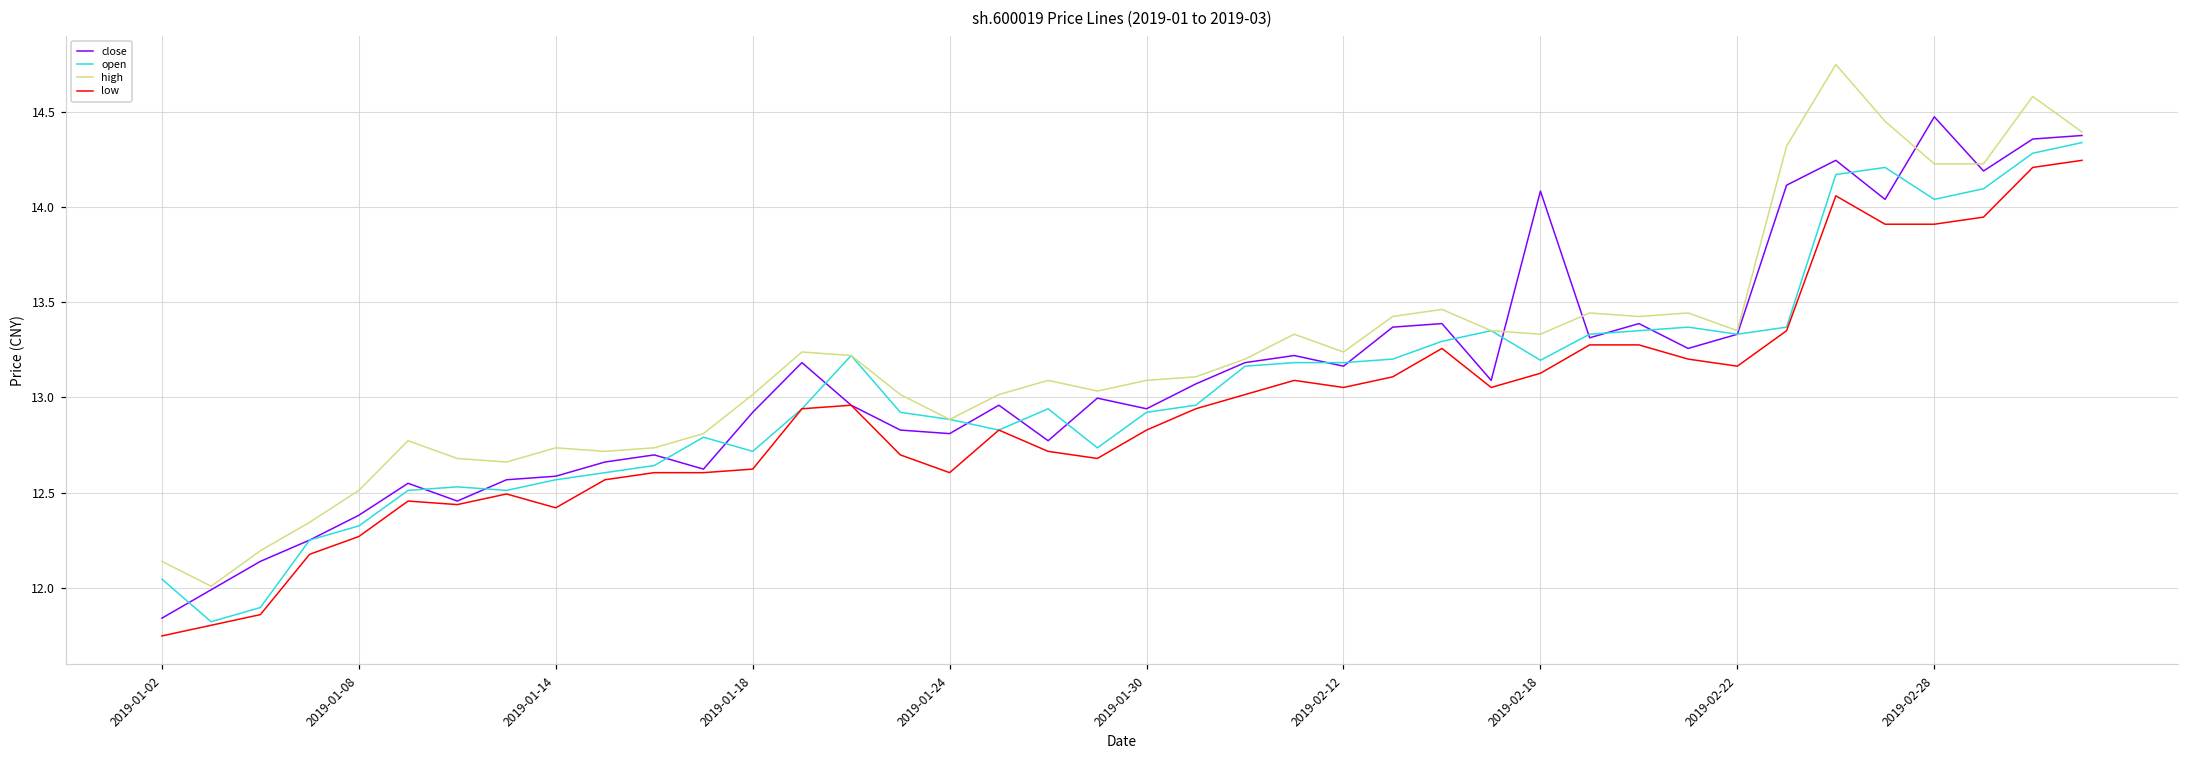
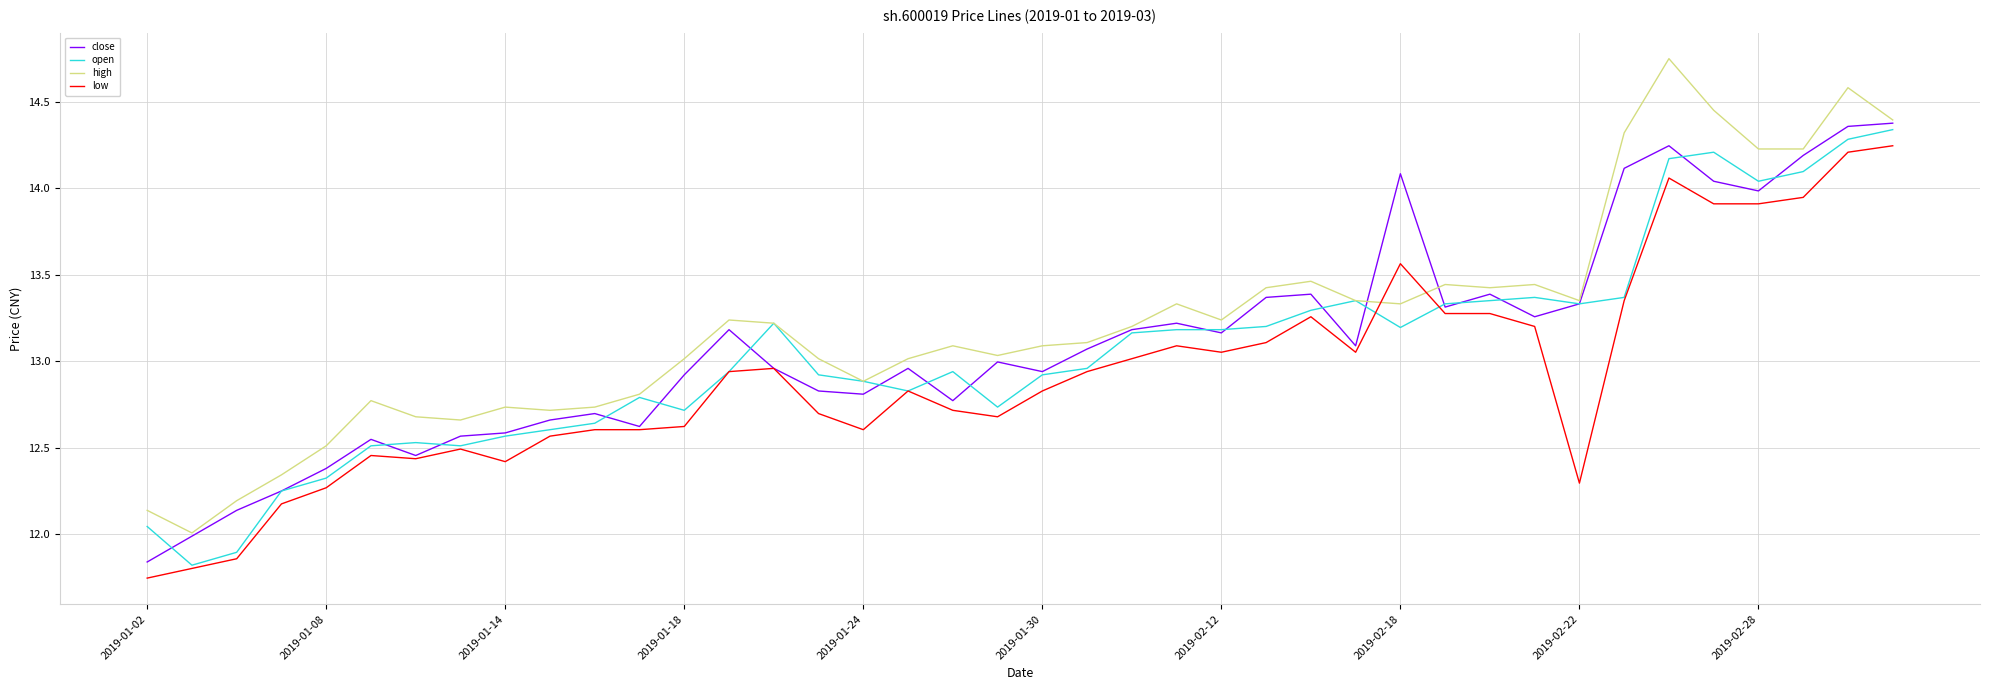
  {
    "close": {
      "2019-01-02": 11.84,
      "2019-01-08": 12.38,
      "2019-01-14": 12.59,
      "2019-01-18": 12.92,
      "2019-01-24": 12.81,
      "2019-01-30": 12.94,
      "2019-02-12": 13.16,
      "2019-02-18": 14.08,
-     "2019-02-28": 14.47
+     "2019-02-28": 13.98
    },
    "open": {
      "2019-01-02": 12.05,
      "2019-01-08": 12.32,
      "2019-01-14": 12.57,
      "2019-01-18": 12.72,
      "2019-01-30": 12.92,
      "2019-02-12": 13.18,
      "2019-02-18": 13.19,
      "2019-02-28": 14.04
    },
    "high": {
      "2019-01-02": 12.14,
      "2019-01-08": 12.51,
      "2019-01-14": 12.73,
      "2019-01-18": 13.01,
      "2019-01-30": 13.09,
      "2019-02-12": 13.24,
      "2019-02-18": 13.33,
      "2019-02-22": 13.35,
      "2019-02-28": 14.23
    },
    "low": {
      "2019-01-02": 11.75,
      "2019-01-08": 12.27,
      "2019-01-14": 12.42,
      "2019-01-18": 12.62,
      "2019-01-24": 12.60,
      "2019-01-30": 12.83,
      "2019-02-12": 13.05,
-     "2019-02-18": 13.13,
-     "2019-02-22": 13.16,
+     "2019-02-18": 13.56,
+     "2019-02-22": 12.30,
      "2019-02-28": 13.91
    }
  }
